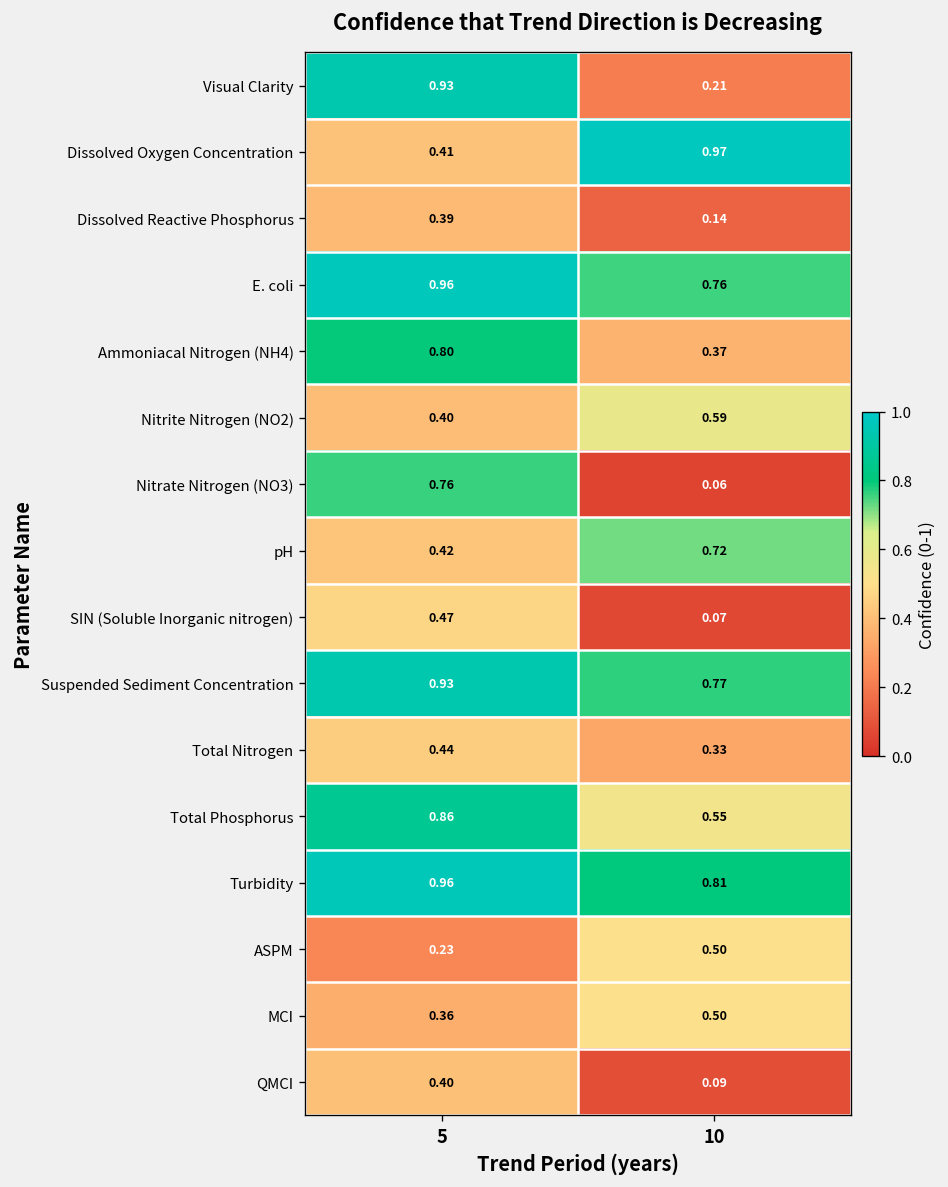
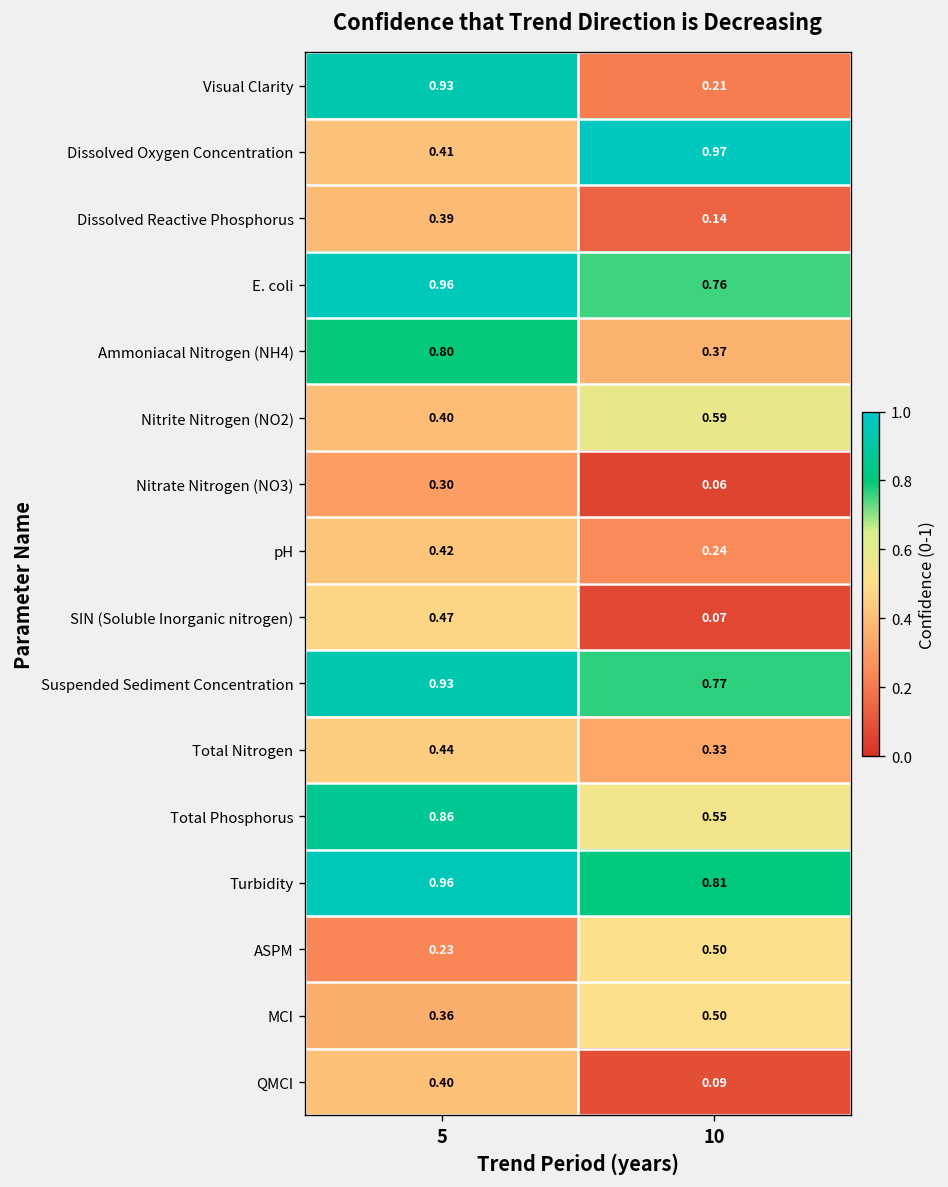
  {
    "Visual Clarity": {
      "5": 0.93,
      "10": 0.21
    },
    "Dissolved Oxygen Concentration": {
      "5": 0.41,
      "10": 0.97
    },
    "Dissolved Reactive Phosphorus": {
      "5": 0.39,
      "10": 0.14
    },
    "E. coli": {
      "5": 0.96,
      "10": 0.76
    },
    "Ammoniacal Nitrogen (NH4)": {
      "5": 0.80,
      "10": 0.37
    },
    "Nitrite Nitrogen (NO2)": {
      "5": 0.40,
      "10": 0.59
    },
    "Nitrate Nitrogen (NO3)": {
-     "5": 0.76,
+     "5": 0.30,
      "10": 0.06
    },
    "pH": {
      "5": 0.42,
-     "10": 0.72
+     "10": 0.24
    },
    "SIN (Soluble Inorganic nitrogen)": {
      "5": 0.47,
      "10": 0.07
    },
    "Suspended Sediment Concentration": {
      "5": 0.93,
      "10": 0.77
    },
    "Total Nitrogen": {
      "5": 0.44,
      "10": 0.33
    },
    "Total Phosphorus": {
      "5": 0.86,
      "10": 0.55
    },
    "Turbidity": {
      "5": 0.96,
      "10": 0.81
    },
    "ASPM": {
      "5": 0.23,
      "10": 0.50
    },
    "MCI": {
      "5": 0.36,
      "10": 0.50
    },
    "QMCI": {
      "5": 0.40,
      "10": 0.09
    }
  }
